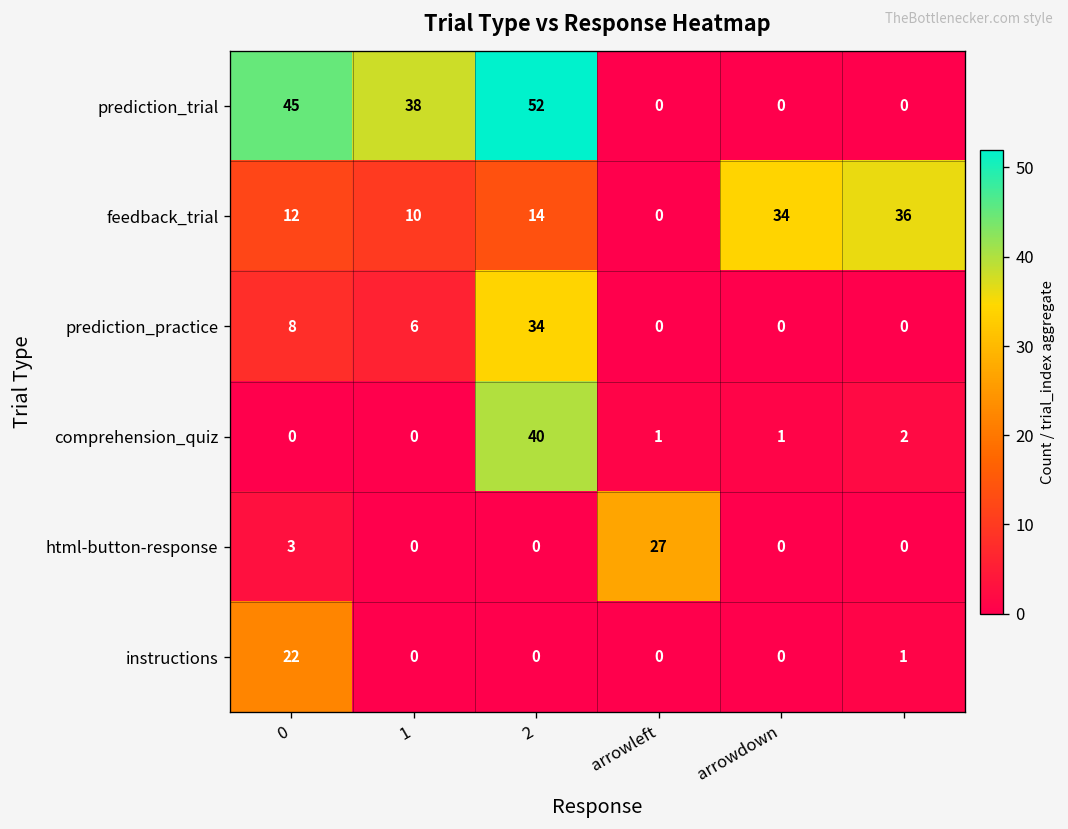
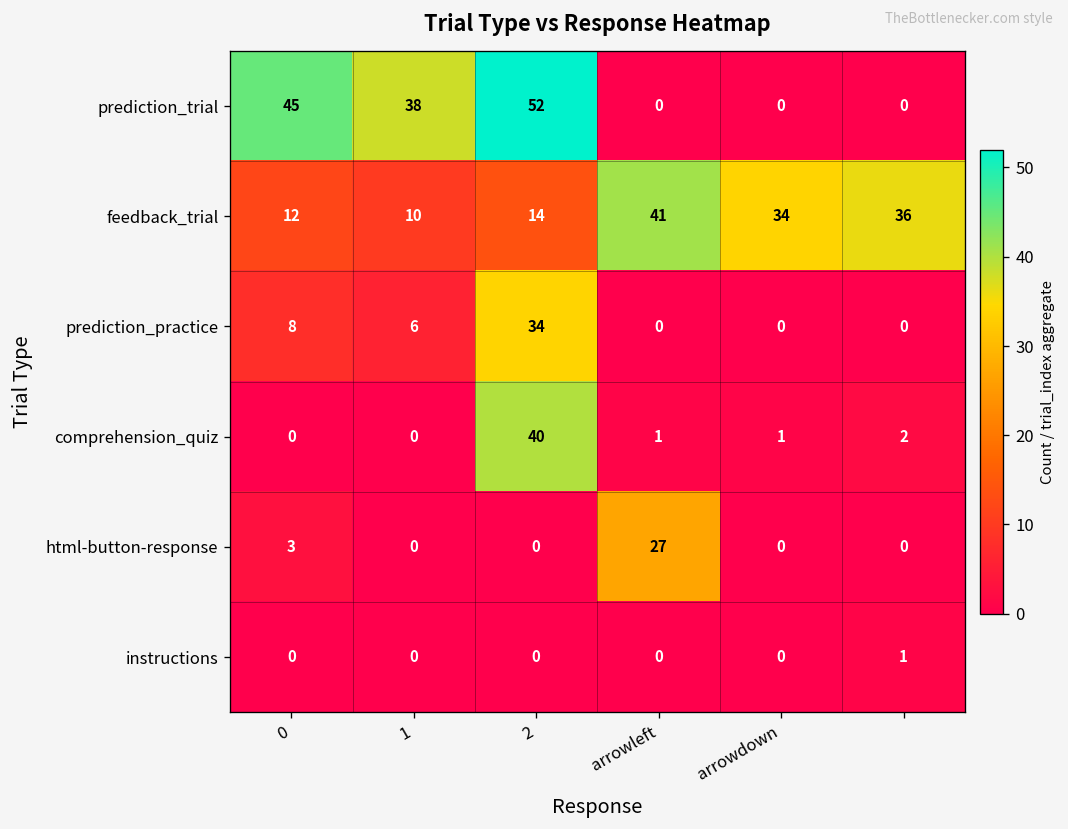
  {
    "prediction_trial": {
      "0": 45,
      "1": 38,
      "2": 52,
      "arrowleft": 0,
      "arrowdown": 0
    },
    "feedback_trial": {
      "0": 12,
      "1": 10,
      "2": 14,
-     "arrowleft": 0,
+     "arrowleft": 41,
      "arrowdown": 34
    },
    "prediction_practice": {
      "0": 8,
      "1": 6,
      "2": 34,
      "arrowleft": 0,
      "arrowdown": 0
    },
    "comprehension_quiz": {
      "0": 0,
      "1": 0,
      "2": 40,
      "arrowleft": 1,
      "arrowdown": 1
    },
    "html-button-response": {
      "0": 3,
      "1": 0,
      "2": 0,
      "arrowleft": 27,
      "arrowdown": 0
    },
    "instructions": {
-     "0": 22,
+     "0": 0,
      "1": 0,
      "2": 0,
      "arrowleft": 0,
      "arrowdown": 0
    }
  }
